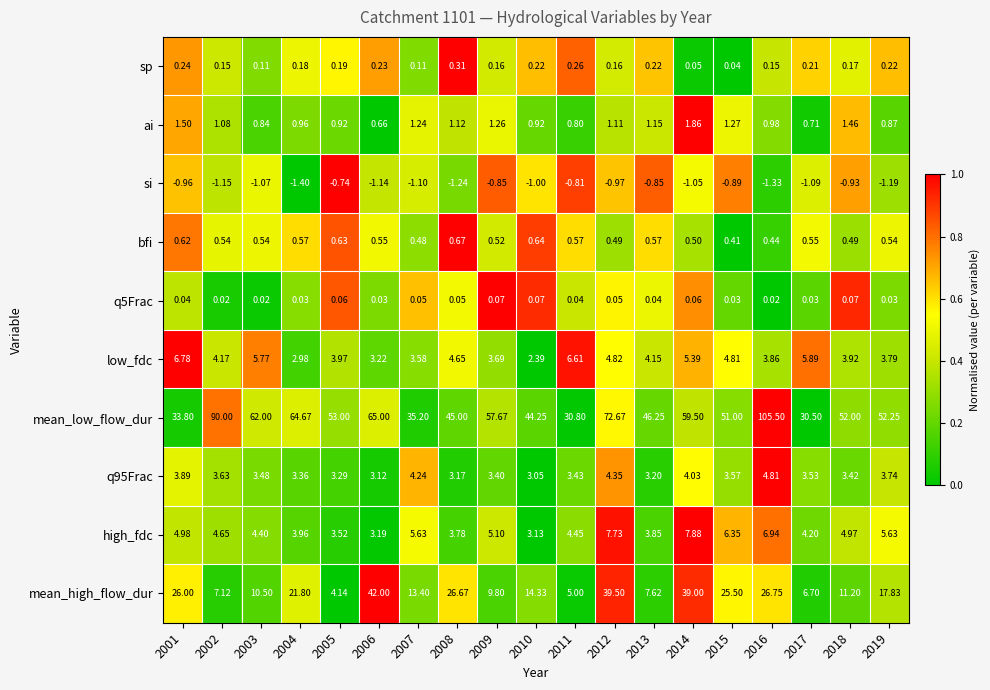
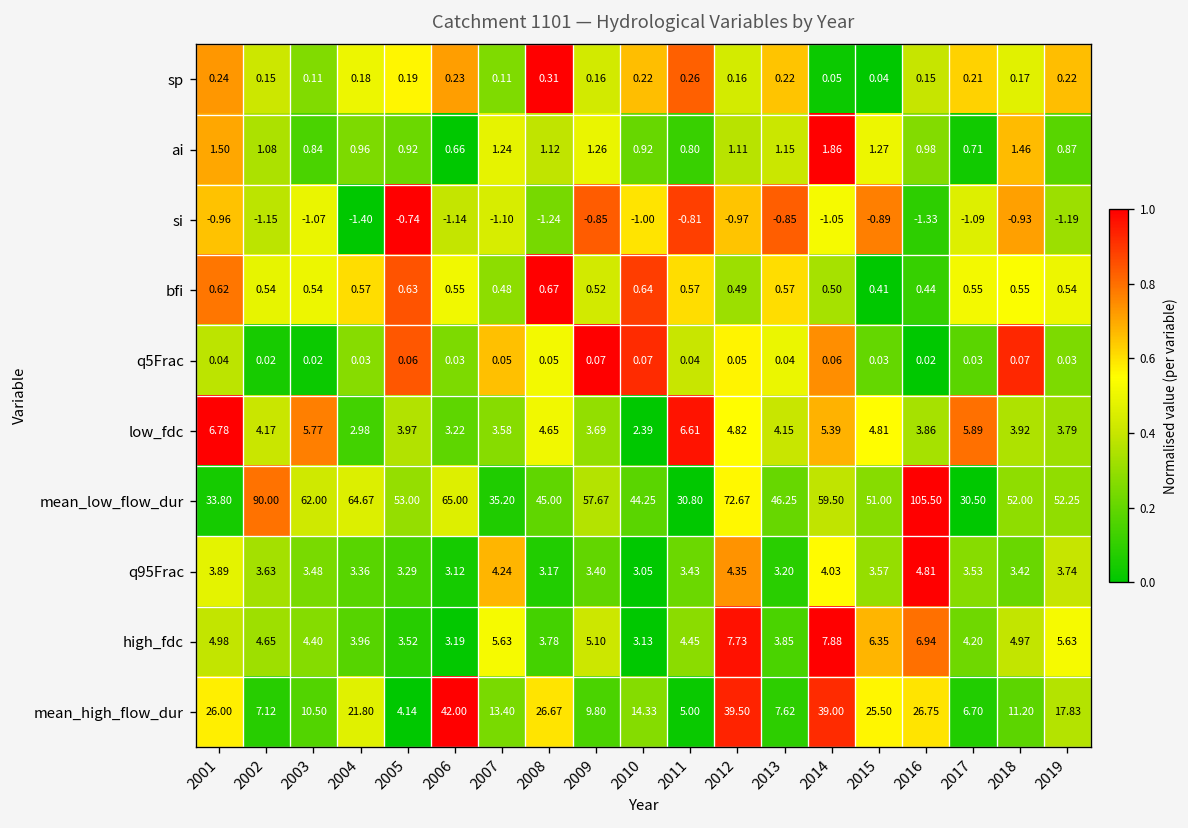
  {
    "sp": {
      "2001": 0.24,
      "2002": 0.15,
      "2003": 0.11,
      "2004": 0.18,
      "2005": 0.19,
      "2006": 0.23,
      "2007": 0.11,
      "2008": 0.31,
      "2009": 0.16,
      "2010": 0.22,
      "2011": 0.26,
      "2012": 0.16,
      "2013": 0.22,
      "2014": 0.05,
      "2015": 0.04,
      "2016": 0.15,
      "2017": 0.21,
      "2018": 0.17,
      "2019": 0.22
    },
    "ai": {
      "2001": 1.50,
      "2002": 1.08,
      "2003": 0.84,
      "2004": 0.96,
      "2005": 0.92,
      "2006": 0.66,
      "2007": 1.24,
      "2008": 1.12,
      "2009": 1.26,
      "2010": 0.92,
      "2011": 0.80,
      "2012": 1.11,
      "2013": 1.15,
      "2014": 1.86,
      "2015": 1.27,
      "2016": 0.98,
      "2017": 0.71,
      "2018": 1.46,
      "2019": 0.87
    },
    "si": {
      "2001": -0.96,
      "2002": -1.15,
      "2003": -1.07,
      "2004": -1.40,
      "2005": -0.74,
      "2006": -1.14,
      "2007": -1.10,
      "2008": -1.24,
      "2009": -0.85,
      "2010": -1.00,
      "2011": -0.81,
      "2012": -0.97,
      "2013": -0.85,
      "2014": -1.05,
      "2015": -0.89,
      "2016": -1.33,
      "2017": -1.09,
      "2018": -0.93,
      "2019": -1.19
    },
    "bfi": {
      "2001": 0.62,
      "2002": 0.54,
      "2003": 0.54,
      "2004": 0.57,
      "2005": 0.63,
      "2006": 0.55,
      "2007": 0.48,
      "2008": 0.67,
      "2009": 0.52,
      "2010": 0.64,
      "2011": 0.57,
      "2012": 0.49,
      "2013": 0.57,
      "2014": 0.50,
      "2015": 0.41,
      "2016": 0.44,
      "2017": 0.55,
-     "2018": 0.49,
+     "2018": 0.55,
      "2019": 0.54
    },
    "q5Frac": {
      "2001": 0.04,
      "2002": 0.02,
      "2003": 0.02,
      "2004": 0.03,
      "2005": 0.06,
      "2006": 0.03,
      "2007": 0.05,
      "2008": 0.05,
      "2009": 0.07,
      "2010": 0.07,
      "2011": 0.04,
      "2012": 0.05,
      "2013": 0.04,
      "2014": 0.06,
      "2015": 0.03,
      "2016": 0.02,
      "2017": 0.03,
      "2018": 0.07,
      "2019": 0.03
    },
    "low_fdc": {
      "2001": 6.78,
      "2002": 4.17,
      "2003": 5.77,
      "2004": 2.98,
      "2005": 3.97,
      "2006": 3.22,
      "2007": 3.58,
      "2008": 4.65,
      "2009": 3.69,
      "2010": 2.39,
      "2011": 6.61,
      "2012": 4.82,
      "2013": 4.15,
      "2014": 5.39,
      "2015": 4.81,
      "2016": 3.86,
      "2017": 5.89,
      "2018": 3.92,
      "2019": 3.79
    },
    "mean_low_flow_dur": {
      "2001": 33.80,
      "2002": 90.00,
      "2003": 62.00,
      "2004": 64.67,
      "2005": 53.00,
      "2006": 65.00,
      "2007": 35.20,
      "2008": 45.00,
      "2009": 57.67,
      "2010": 44.25,
      "2011": 30.80,
      "2012": 72.67,
      "2013": 46.25,
      "2014": 59.50,
      "2015": 51.00,
      "2016": 105.50,
      "2017": 30.50,
      "2018": 52.00,
      "2019": 52.25
    },
    "q95Frac": {
      "2001": 3.89,
      "2002": 3.63,
      "2003": 3.48,
      "2004": 3.36,
      "2005": 3.29,
      "2006": 3.12,
      "2007": 4.24,
      "2008": 3.17,
      "2009": 3.40,
      "2010": 3.05,
      "2011": 3.43,
      "2012": 4.35,
      "2013": 3.20,
      "2014": 4.03,
      "2015": 3.57,
      "2016": 4.81,
      "2017": 3.53,
      "2018": 3.42,
      "2019": 3.74
    },
    "high_fdc": {
      "2001": 4.98,
      "2002": 4.65,
      "2003": 4.40,
      "2004": 3.96,
      "2005": 3.52,
      "2006": 3.19,
      "2007": 5.63,
      "2008": 3.78,
      "2009": 5.10,
      "2010": 3.13,
      "2011": 4.45,
      "2012": 7.73,
      "2013": 3.85,
      "2014": 7.88,
      "2015": 6.35,
      "2016": 6.94,
      "2017": 4.20,
      "2018": 4.97,
      "2019": 5.63
    },
    "mean_high_flow_dur": {
      "2001": 26.00,
      "2002": 7.12,
      "2003": 10.50,
      "2004": 21.80,
      "2005": 4.14,
      "2006": 42.00,
      "2007": 13.40,
      "2008": 26.67,
      "2009": 9.80,
      "2010": 14.33,
      "2011": 5.00,
      "2012": 39.50,
      "2013": 7.62,
      "2014": 39.00,
      "2015": 25.50,
      "2016": 26.75,
      "2017": 6.70,
      "2018": 11.20,
      "2019": 17.83
    }
  }
